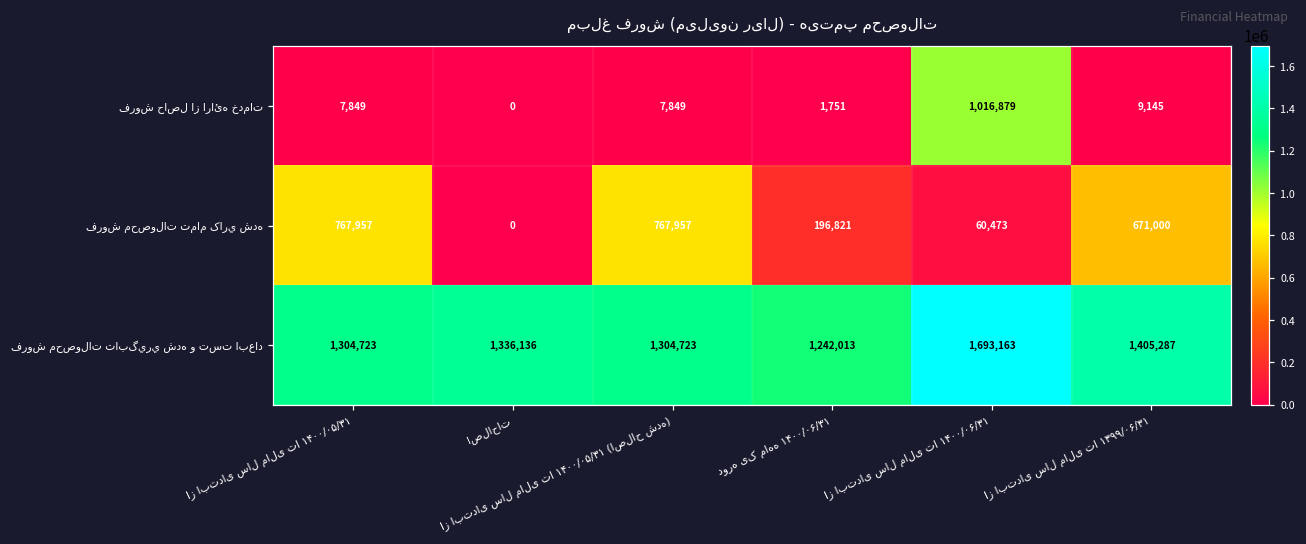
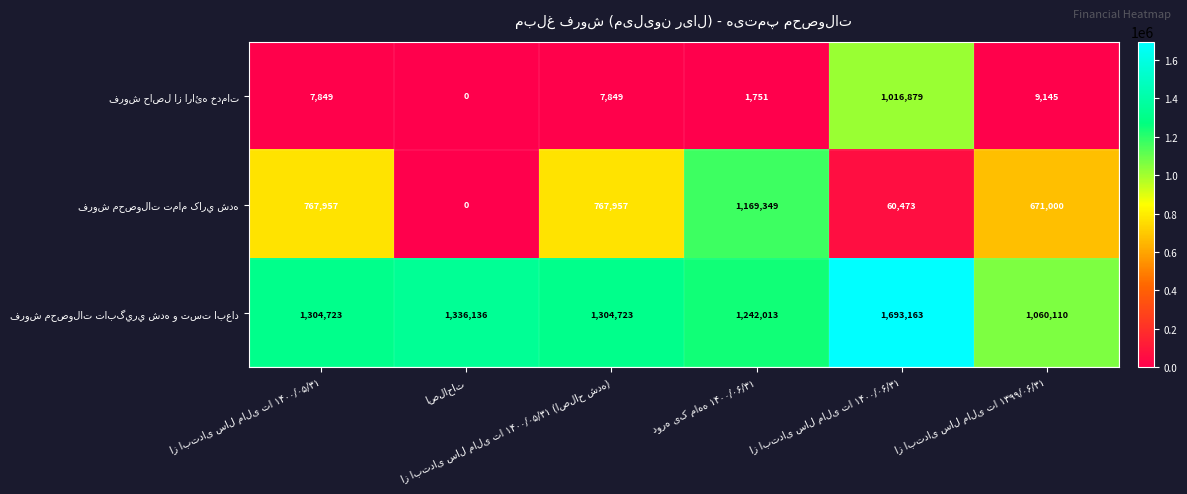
  {
    "فروش حاصل از ارائه خدمات": {
      "از ابتدای سال مالی تا ۱۴۰۰/۰۵/۳۱": "7,849",
      "اصلاحات": "0",
      "از ابتدای سال مالی تا ۱۴۰۰/۰۵/۳۱ (اصلاح شده)": "7,849",
      "دوره یک ماهه ۱۴۰۰/۰۶/۳۱": "1,751",
      "از ابتدای سال مالی تا ۱۴۰۰/۰۶/۳۱": "1,016,879",
      "از ابتدای سال مالی تا ۱۳۹۹/۰۶/۳۱": "9,145"
    },
    "فروش محصولات تمام کاري شده": {
      "از ابتدای سال مالی تا ۱۴۰۰/۰۵/۳۱": "767,957",
      "اصلاحات": "0",
      "از ابتدای سال مالی تا ۱۴۰۰/۰۵/۳۱ (اصلاح شده)": "767,957",
-     "دوره یک ماهه ۱۴۰۰/۰۶/۳۱": "196,821",
+     "دوره یک ماهه ۱۴۰۰/۰۶/۳۱": "1,169,349",
      "از ابتدای سال مالی تا ۱۴۰۰/۰۶/۳۱": "60,473",
      "از ابتدای سال مالی تا ۱۳۹۹/۰۶/۳۱": "671,000"
    },
    "فروش محصولات تابگيري شده و تست ابعاد": {
      "از ابتدای سال مالی تا ۱۴۰۰/۰۵/۳۱": "1,304,723",
      "اصلاحات": "1,336,136",
      "از ابتدای سال مالی تا ۱۴۰۰/۰۵/۳۱ (اصلاح شده)": "1,304,723",
      "دوره یک ماهه ۱۴۰۰/۰۶/۳۱": "1,242,013",
      "از ابتدای سال مالی تا ۱۴۰۰/۰۶/۳۱": "1,693,163",
-     "از ابتدای سال مالی تا ۱۳۹۹/۰۶/۳۱": "1,405,287"
+     "از ابتدای سال مالی تا ۱۳۹۹/۰۶/۳۱": "1,060,110"
    }
  }
